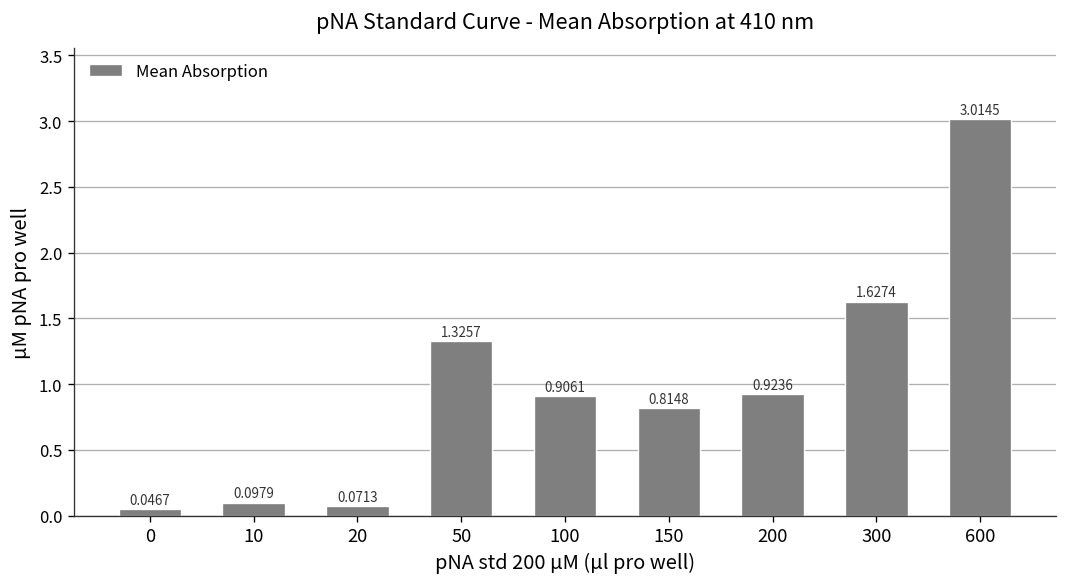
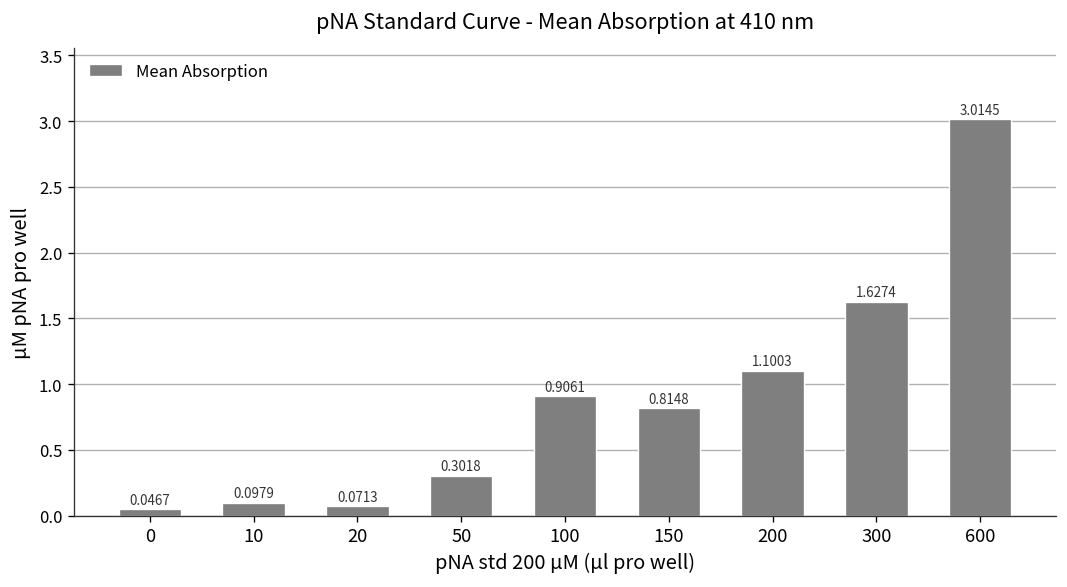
  {
    "0": 0.0467,
    "10": 0.0979,
    "20": 0.0713,
-   "50": 1.3257,
+   "50": 0.3018,
    "100": 0.9061,
    "150": 0.8148,
-   "200": 0.9236,
+   "200": 1.1003,
    "300": 1.6274,
    "600": 3.0145
  }
